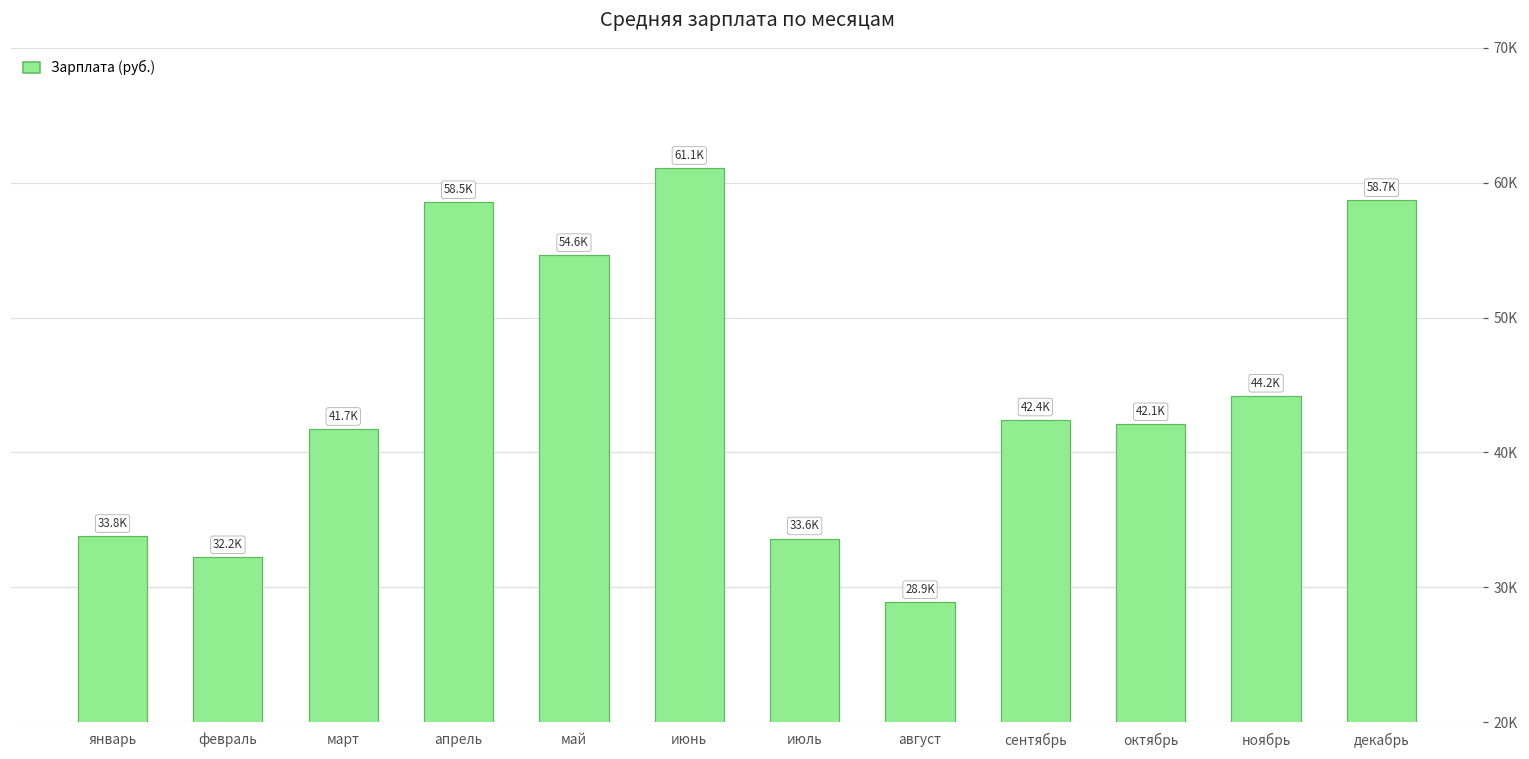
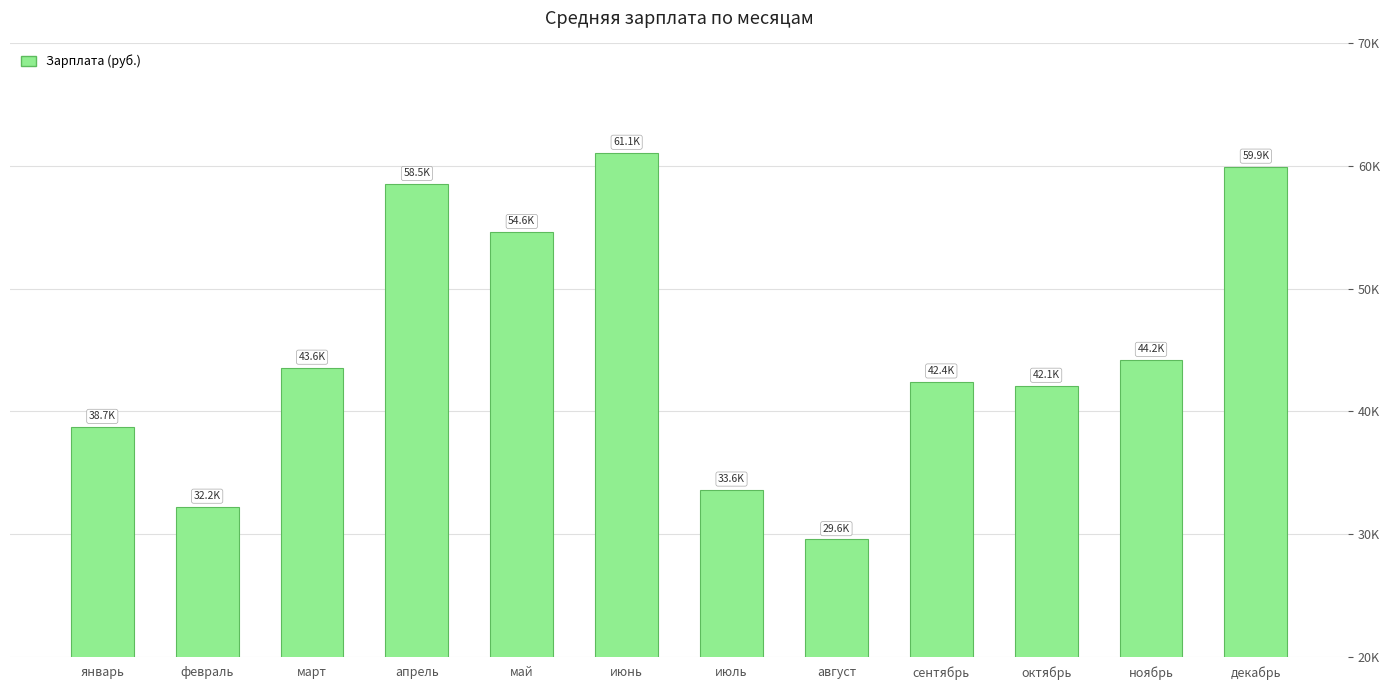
  {
-   "январь": "33.8K",
-   "март": "41.7K",
-   "август": "28.9K",
-   "декабрь": "58.7K"
+   "январь": "38.7K",
+   "март": "43.6K",
+   "август": "29.6K",
+   "декабрь": "59.9K"
  }
